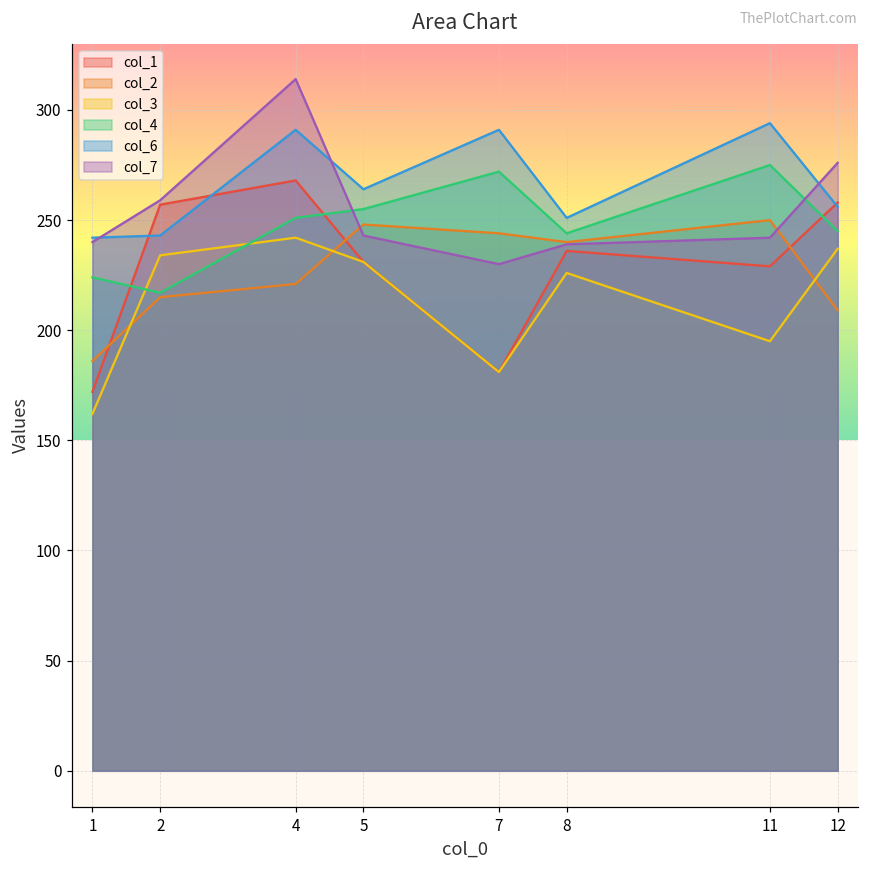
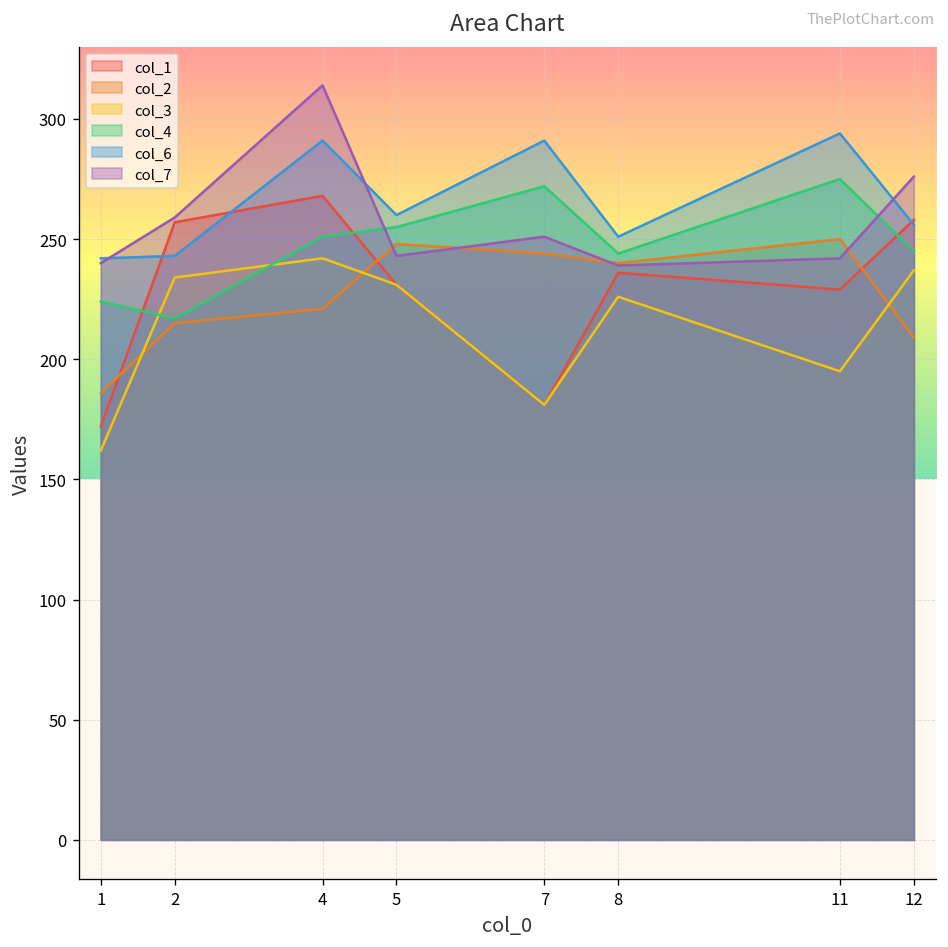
  {
    "col_4": {
      "1": 224,
      "2": 217,
      "4": 251,
      "5": 255,
      "7": 272,
      "8": 244,
      "11": 275,
      "12": 245
    },
    "col_6": {
      "1": 242,
      "2": 243,
      "4": 291,
-     "5": 264,
+     "5": 260,
      "7": 291,
      "8": 251,
      "11": 294,
      "12": 256
    },
    "col_7": {
      "1": 240,
      "2": 259,
      "4": 314,
      "5": 243,
-     "7": 230,
+     "7": 251,
      "11": 242,
      "12": 276
    }
  }
